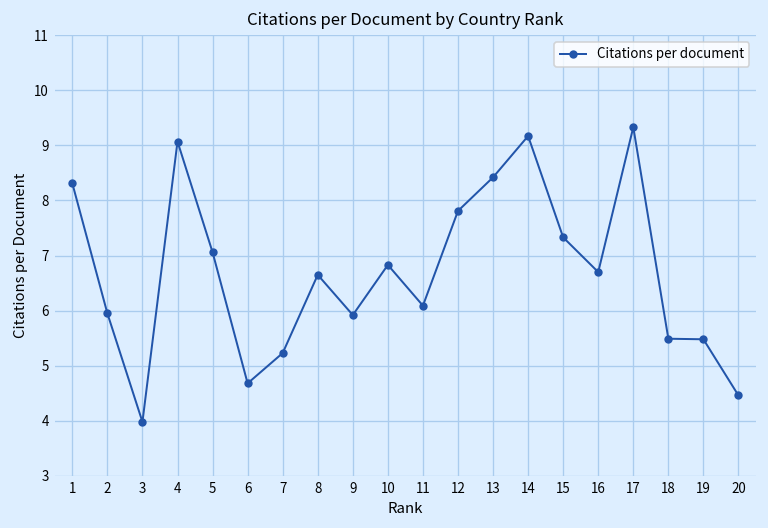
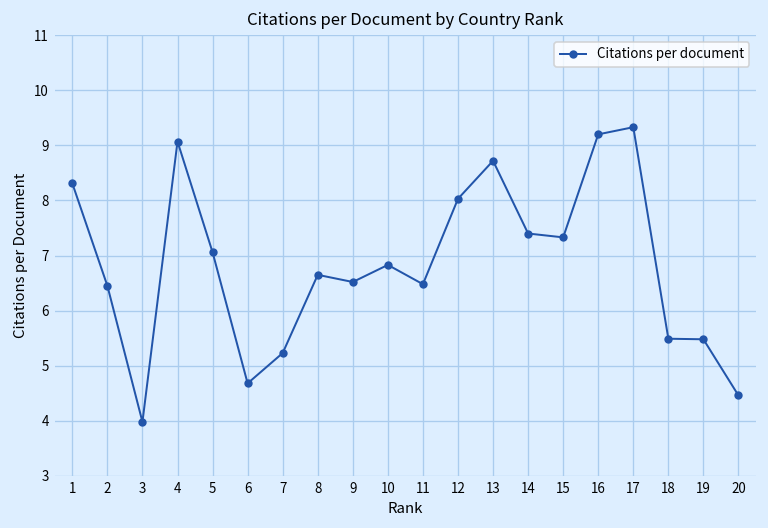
  {
    "1": 8.3,
-   "2": 6.0,
+   "2": 6.5,
    "3": 4.0,
    "4": 9.1,
    "5": 7.1,
    "6": 4.7,
    "7": 5.2,
    "8": 6.7,
-   "9": 5.9,
+   "9": 6.5,
    "10": 6.8,
-   "11": 6.1,
-   "12": 7.8,
-   "13": 8.4,
-   "14": 9.2,
+   "11": 6.5,
+   "12": 8.0,
+   "13": 8.7,
+   "14": 7.4,
    "15": 7.3,
-   "16": 6.7,
+   "16": 9.2,
    "17": 9.3,
    "18": 5.5,
    "19": 5.5,
    "20": 4.5
  }
